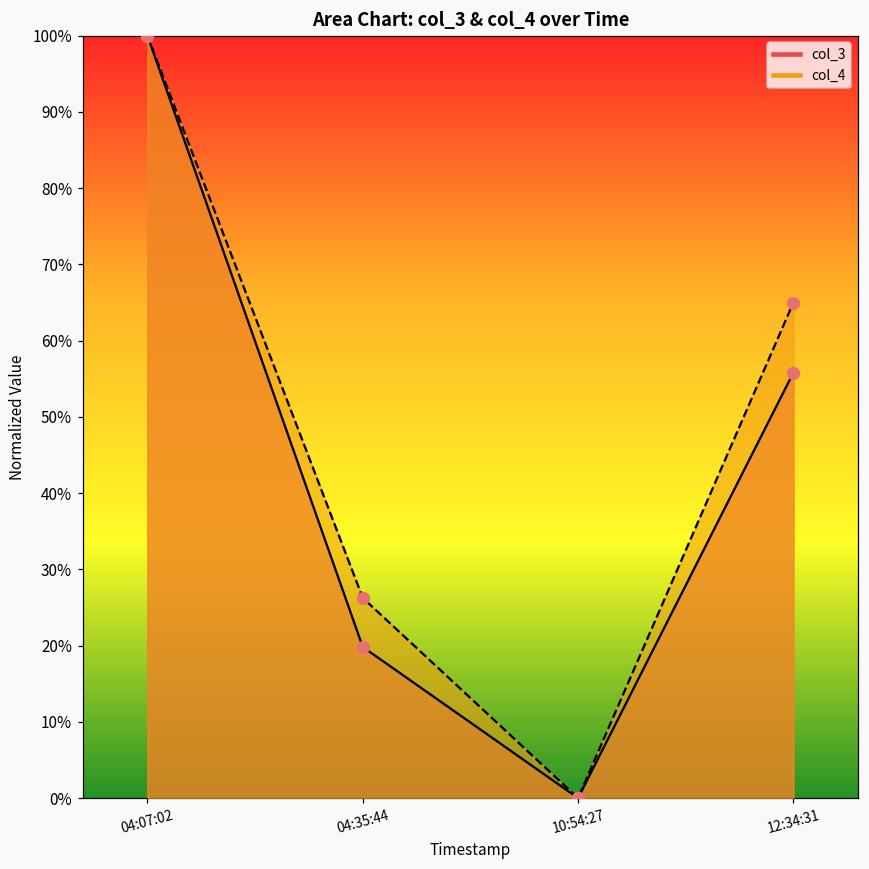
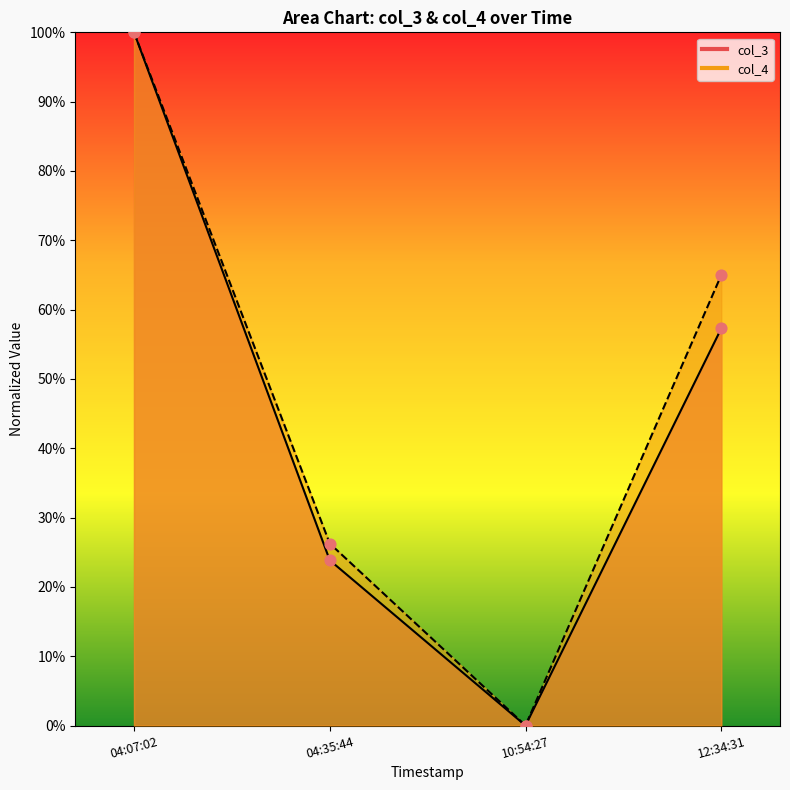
  {
    "col_3": {
-     "04:35:44": "20%",
-     "12:34:31": "56%"
+     "04:35:44": "24%",
+     "12:34:31": "57%"
    },
    "col_4": {
      "04:35:44": "26%",
      "12:34:31": "65%"
    }
  }
